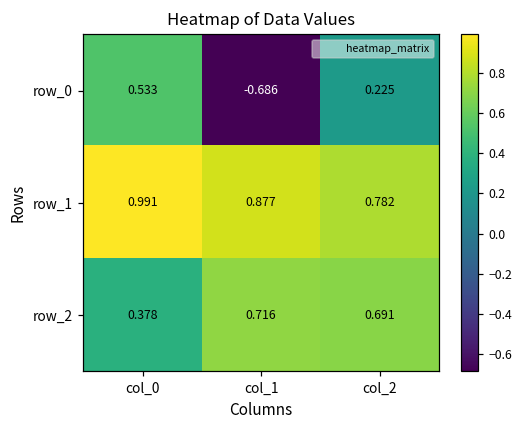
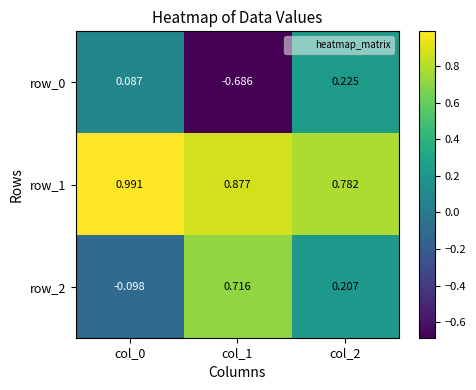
  {
    "row_0": {
-     "col_0": 0.533,
+     "col_0": 0.087,
      "col_1": -0.686,
      "col_2": 0.225
    },
    "row_1": {
      "col_0": 0.991,
      "col_1": 0.877,
      "col_2": 0.782
    },
    "row_2": {
-     "col_0": 0.378,
+     "col_0": -0.098,
      "col_1": 0.716,
-     "col_2": 0.691
+     "col_2": 0.207
    }
  }
